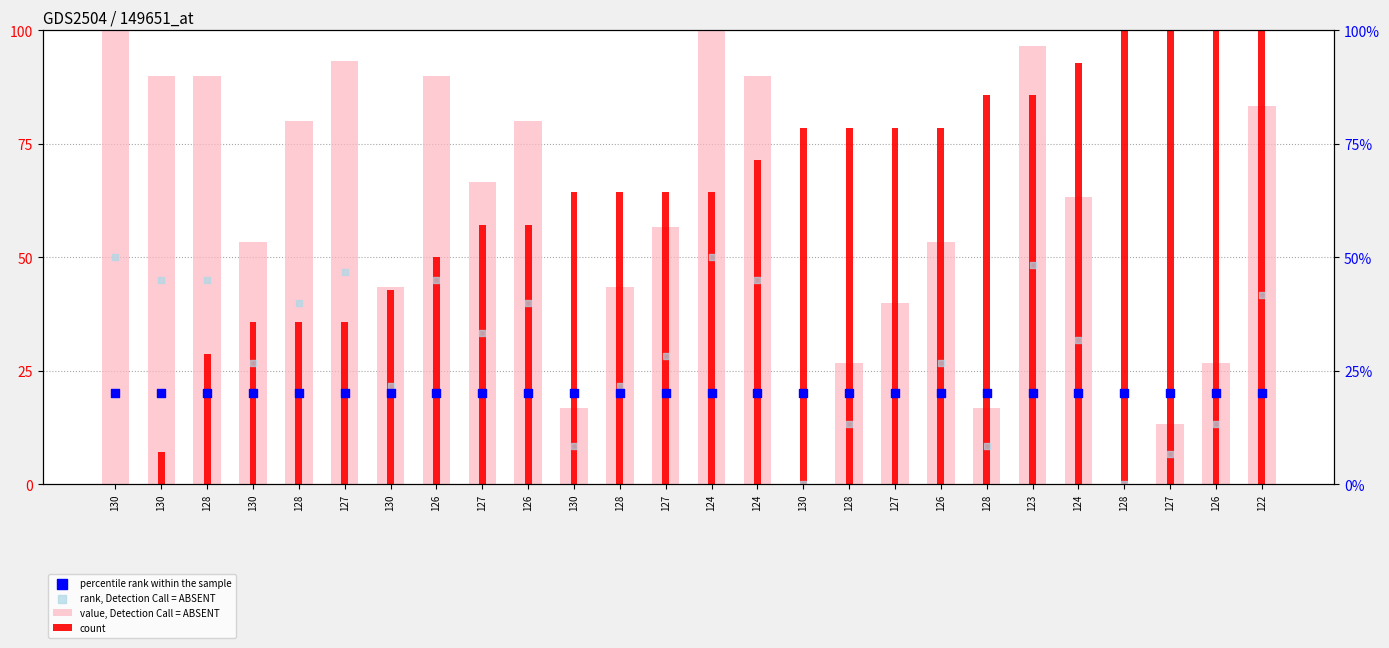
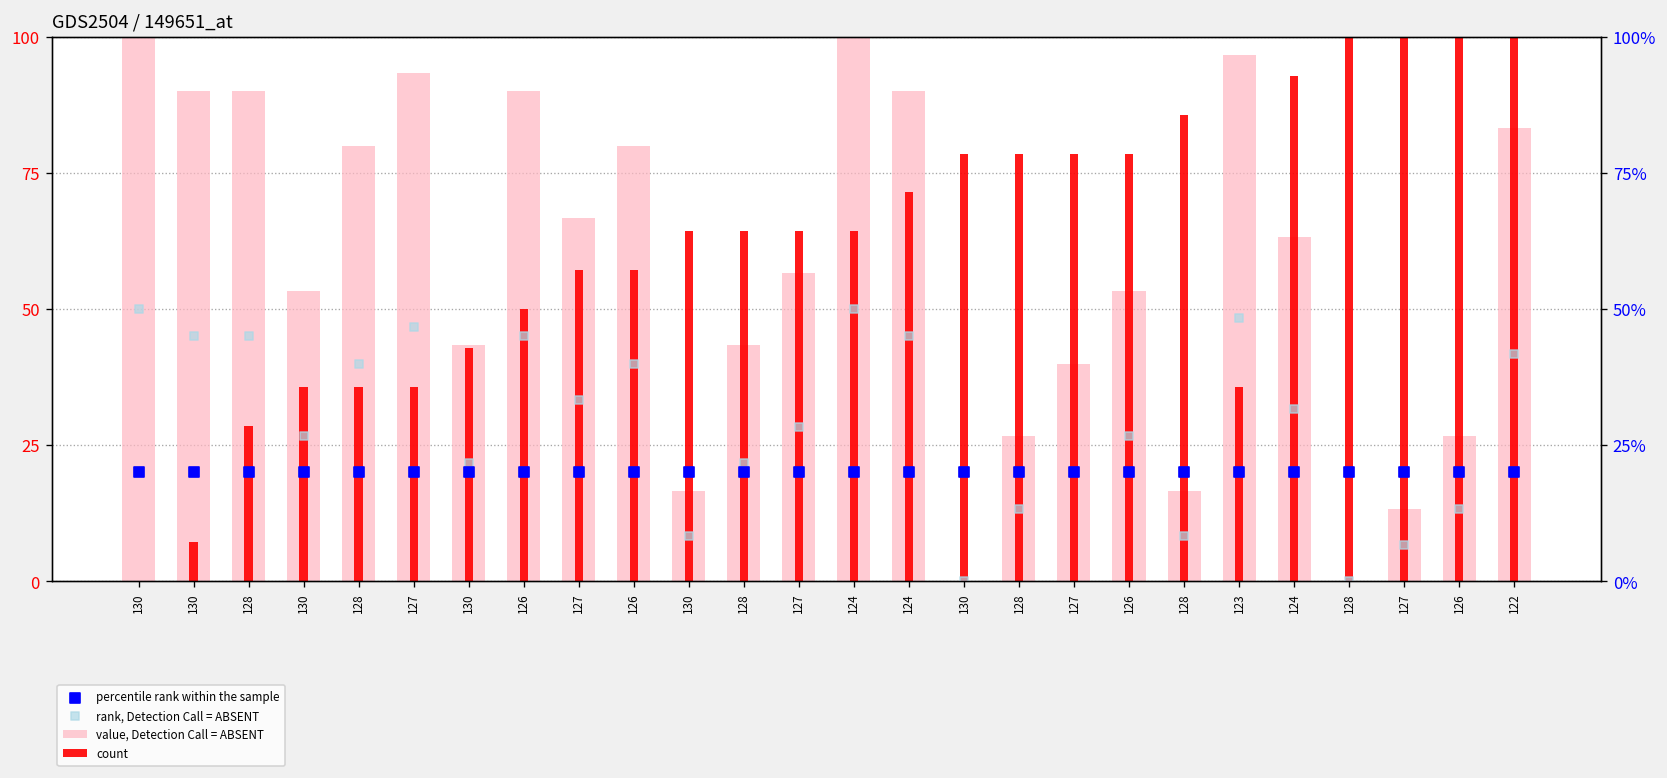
  {
    "value, Detection Call = ABSENT": {
      "123": 97
    },
    "count": {
-     "123": 86,
+     "123": 36,
      "122": 100
    }
  }
